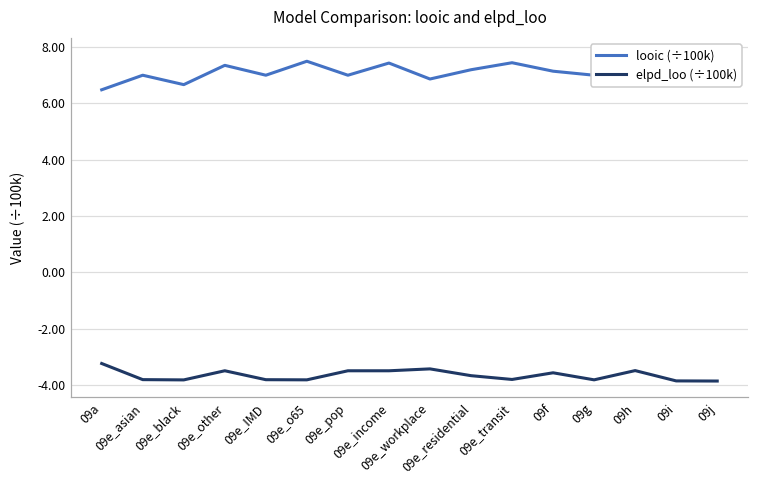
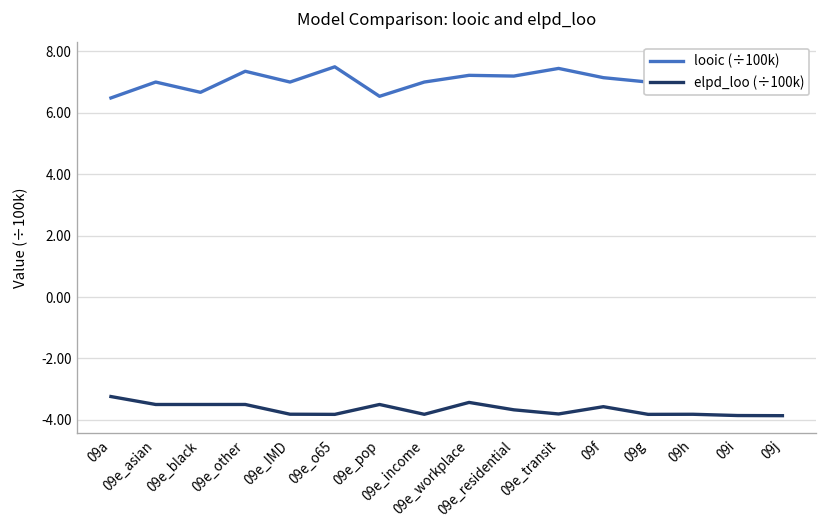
  {
    "looic (÷100k)": {
      "09a": 6.5,
      "09e_asian": 7.0,
      "09e_black": 6.7,
      "09e_other": 7.4,
      "09e_IMD": 7.0,
      "09e_o65": 7.5,
-     "09e_pop": 7.0,
-     "09e_income": 7.4,
-     "09e_workplace": 6.9,
+     "09e_pop": 6.5,
+     "09e_income": 7.0,
+     "09e_workplace": 7.2,
      "09e_residential": 7.2,
      "09e_transit": 7.4,
      "09f": 7.1
    },
    "elpd_loo (÷100k)": {
      "09a": -3.2,
-     "09e_asian": -3.8,
-     "09e_black": -3.8,
+     "09e_asian": -3.5,
+     "09e_black": -3.5,
      "09e_other": -3.5,
      "09e_IMD": -3.8,
      "09e_o65": -3.8,
      "09e_pop": -3.5,
-     "09e_income": -3.5,
+     "09e_income": -3.8,
      "09e_workplace": -3.4,
      "09e_residential": -3.7,
      "09e_transit": -3.8,
      "09f": -3.6,
      "09g": -3.8,
-     "09h": -3.5,
+     "09h": -3.8,
      "09i": -3.9,
      "09j": -3.9
    }
  }
